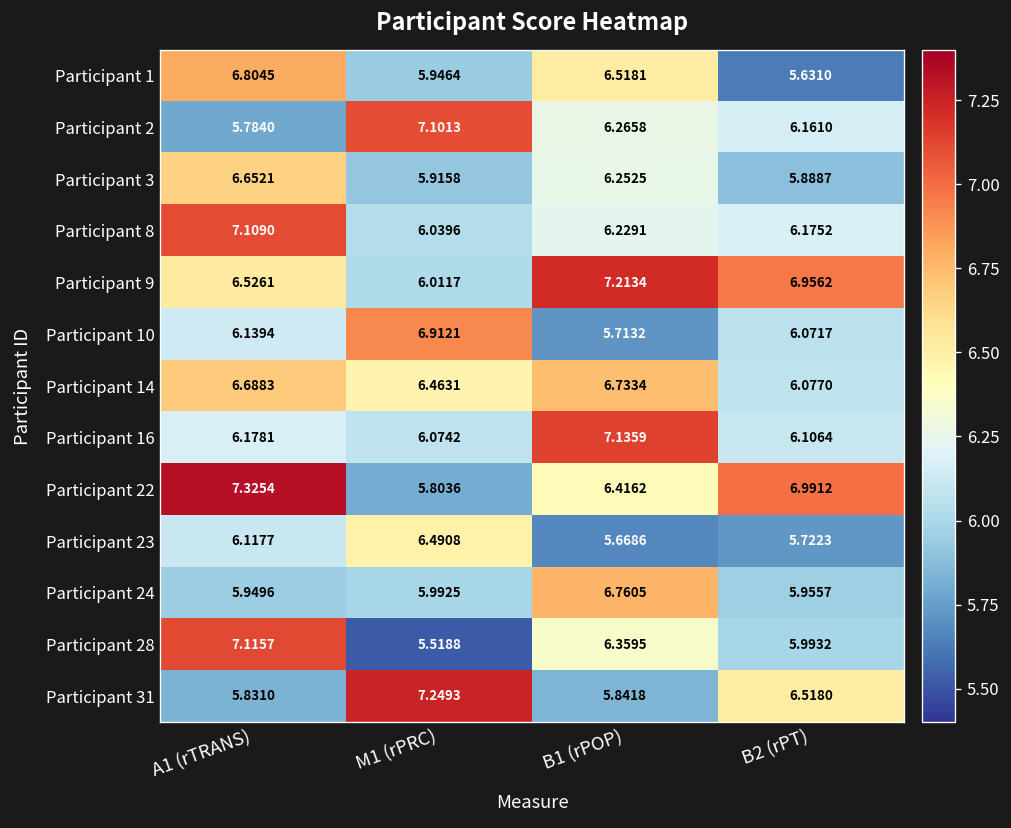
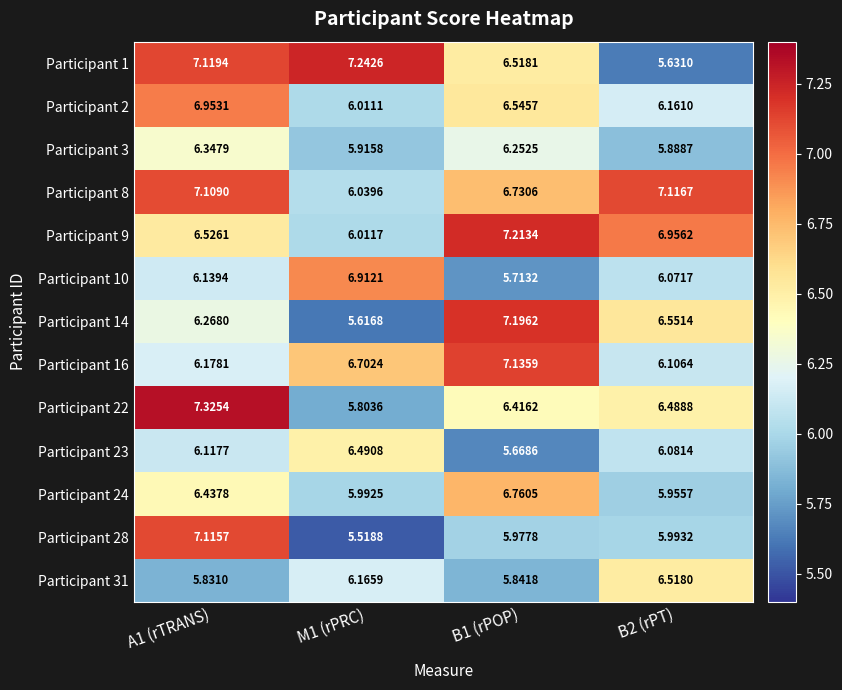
  {
    "Participant 1": {
-     "A1 (rTRANS)": 6.8045,
-     "M1 (rPRC)": 5.9464,
+     "A1 (rTRANS)": 7.1194,
+     "M1 (rPRC)": 7.2426,
      "B1 (rPOP)": 6.5181,
      "B2 (rPT)": 5.6310
    },
    "Participant 2": {
-     "A1 (rTRANS)": 5.7840,
-     "M1 (rPRC)": 7.1013,
-     "B1 (rPOP)": 6.2658,
+     "A1 (rTRANS)": 6.9531,
+     "M1 (rPRC)": 6.0111,
+     "B1 (rPOP)": 6.5457,
      "B2 (rPT)": 6.1610
    },
    "Participant 3": {
-     "A1 (rTRANS)": 6.6521,
+     "A1 (rTRANS)": 6.3479,
      "M1 (rPRC)": 5.9158,
      "B1 (rPOP)": 6.2525,
      "B2 (rPT)": 5.8887
    },
    "Participant 8": {
      "A1 (rTRANS)": 7.1090,
      "M1 (rPRC)": 6.0396,
-     "B1 (rPOP)": 6.2291,
-     "B2 (rPT)": 6.1752
+     "B1 (rPOP)": 6.7306,
+     "B2 (rPT)": 7.1167
    },
    "Participant 9": {
      "A1 (rTRANS)": 6.5261,
      "M1 (rPRC)": 6.0117,
      "B1 (rPOP)": 7.2134,
      "B2 (rPT)": 6.9562
    },
    "Participant 10": {
      "A1 (rTRANS)": 6.1394,
      "M1 (rPRC)": 6.9121,
      "B1 (rPOP)": 5.7132,
      "B2 (rPT)": 6.0717
    },
    "Participant 14": {
-     "A1 (rTRANS)": 6.6883,
-     "M1 (rPRC)": 6.4631,
-     "B1 (rPOP)": 6.7334,
-     "B2 (rPT)": 6.0770
+     "A1 (rTRANS)": 6.2680,
+     "M1 (rPRC)": 5.6168,
+     "B1 (rPOP)": 7.1962,
+     "B2 (rPT)": 6.5514
    },
    "Participant 16": {
      "A1 (rTRANS)": 6.1781,
-     "M1 (rPRC)": 6.0742,
+     "M1 (rPRC)": 6.7024,
      "B1 (rPOP)": 7.1359,
      "B2 (rPT)": 6.1064
    },
    "Participant 22": {
      "A1 (rTRANS)": 7.3254,
      "M1 (rPRC)": 5.8036,
      "B1 (rPOP)": 6.4162,
-     "B2 (rPT)": 6.9912
+     "B2 (rPT)": 6.4888
    },
    "Participant 23": {
      "A1 (rTRANS)": 6.1177,
      "M1 (rPRC)": 6.4908,
      "B1 (rPOP)": 5.6686,
-     "B2 (rPT)": 5.7223
+     "B2 (rPT)": 6.0814
    },
    "Participant 24": {
-     "A1 (rTRANS)": 5.9496,
+     "A1 (rTRANS)": 6.4378,
      "M1 (rPRC)": 5.9925,
      "B1 (rPOP)": 6.7605,
      "B2 (rPT)": 5.9557
    },
    "Participant 28": {
      "A1 (rTRANS)": 7.1157,
      "M1 (rPRC)": 5.5188,
-     "B1 (rPOP)": 6.3595,
+     "B1 (rPOP)": 5.9778,
      "B2 (rPT)": 5.9932
    },
    "Participant 31": {
      "A1 (rTRANS)": 5.8310,
-     "M1 (rPRC)": 7.2493,
+     "M1 (rPRC)": 6.1659,
      "B1 (rPOP)": 5.8418,
      "B2 (rPT)": 6.5180
    }
  }
